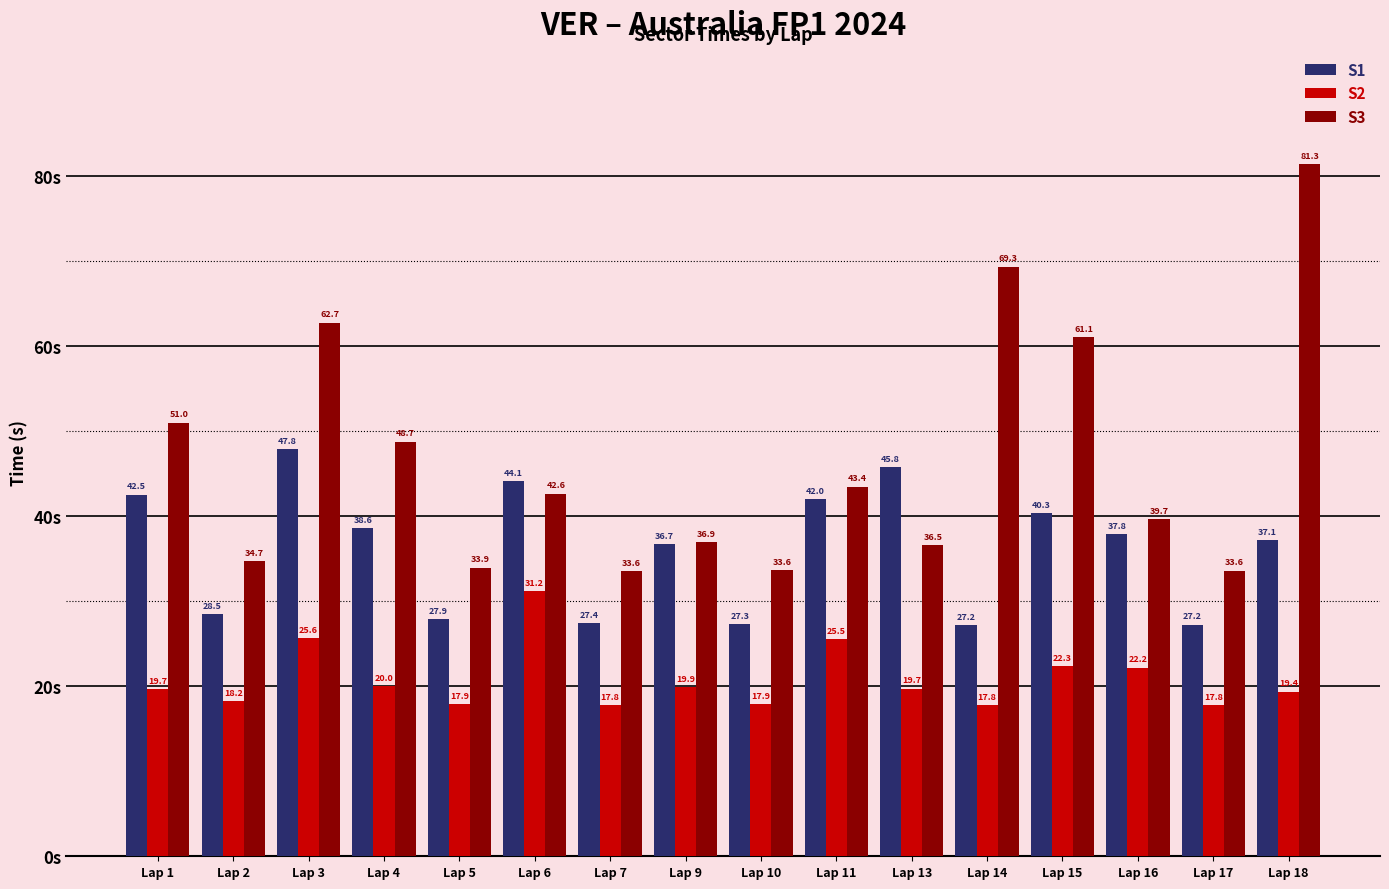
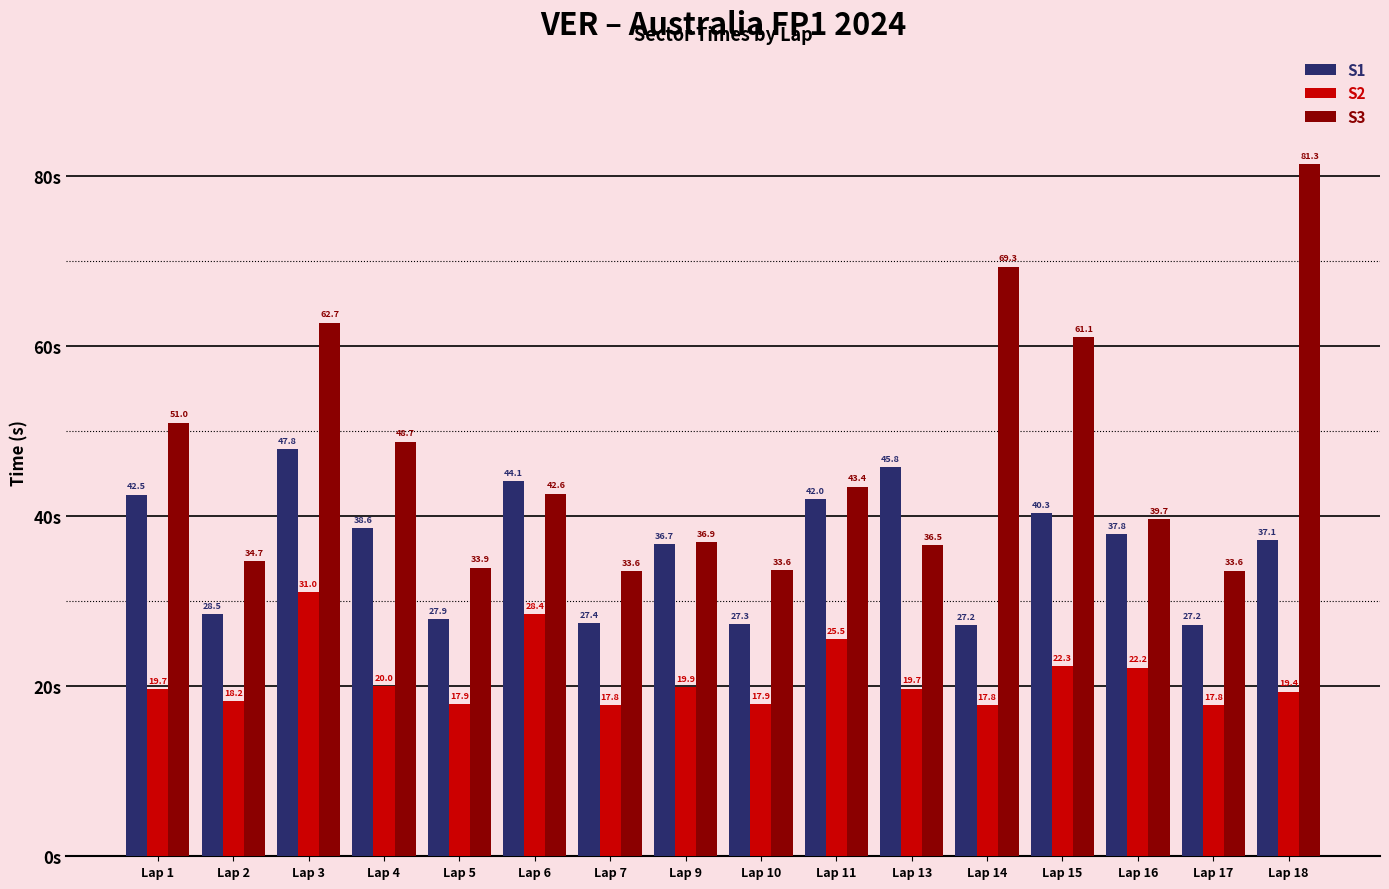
  {
    "S1": {
      "Lap 1": 42.5,
      "Lap 2": 28.5,
      "Lap 3": 47.8,
      "Lap 4": 38.6,
      "Lap 5": 27.9,
      "Lap 6": 44.1,
      "Lap 7": 27.4,
      "Lap 9": 36.7,
      "Lap 10": 27.3,
      "Lap 11": 42.0,
      "Lap 13": 45.8,
      "Lap 14": 27.2,
      "Lap 15": 40.3,
      "Lap 16": 37.8,
      "Lap 17": 27.2,
      "Lap 18": 37.1
    },
    "S2": {
      "Lap 1": 19.7,
      "Lap 2": 18.2,
-     "Lap 3": 25.6,
+     "Lap 3": 31.0,
      "Lap 4": 20.0,
      "Lap 5": 17.9,
-     "Lap 6": 31.2,
+     "Lap 6": 28.4,
      "Lap 7": 17.8,
      "Lap 9": 19.9,
      "Lap 10": 17.9,
      "Lap 11": 25.5,
      "Lap 13": 19.7,
      "Lap 14": 17.8,
      "Lap 15": 22.3,
      "Lap 16": 22.2,
      "Lap 17": 17.8,
      "Lap 18": 19.4
    },
    "S3": {
      "Lap 1": 51.0,
      "Lap 2": 34.7,
      "Lap 3": 62.7,
      "Lap 4": 48.7,
      "Lap 5": 33.9,
      "Lap 6": 42.6,
      "Lap 7": 33.6,
      "Lap 9": 36.9,
      "Lap 10": 33.6,
      "Lap 11": 43.4,
      "Lap 13": 36.5,
      "Lap 14": 69.3,
      "Lap 15": 61.1,
      "Lap 16": 39.7,
      "Lap 17": 33.6,
      "Lap 18": 81.3
    }
  }
